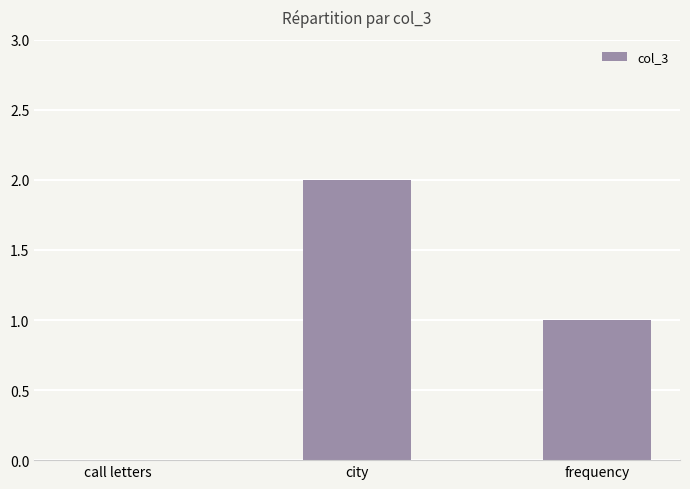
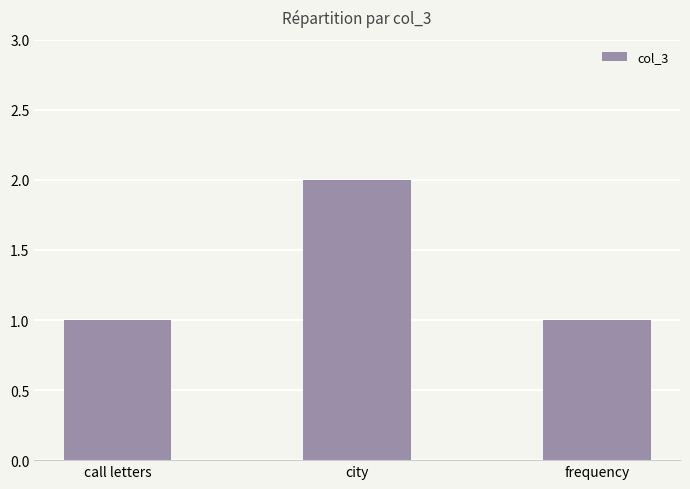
  {
-   "call letters": 0,
+   "call letters": 1,
    "city": 2,
    "frequency": 1
  }
